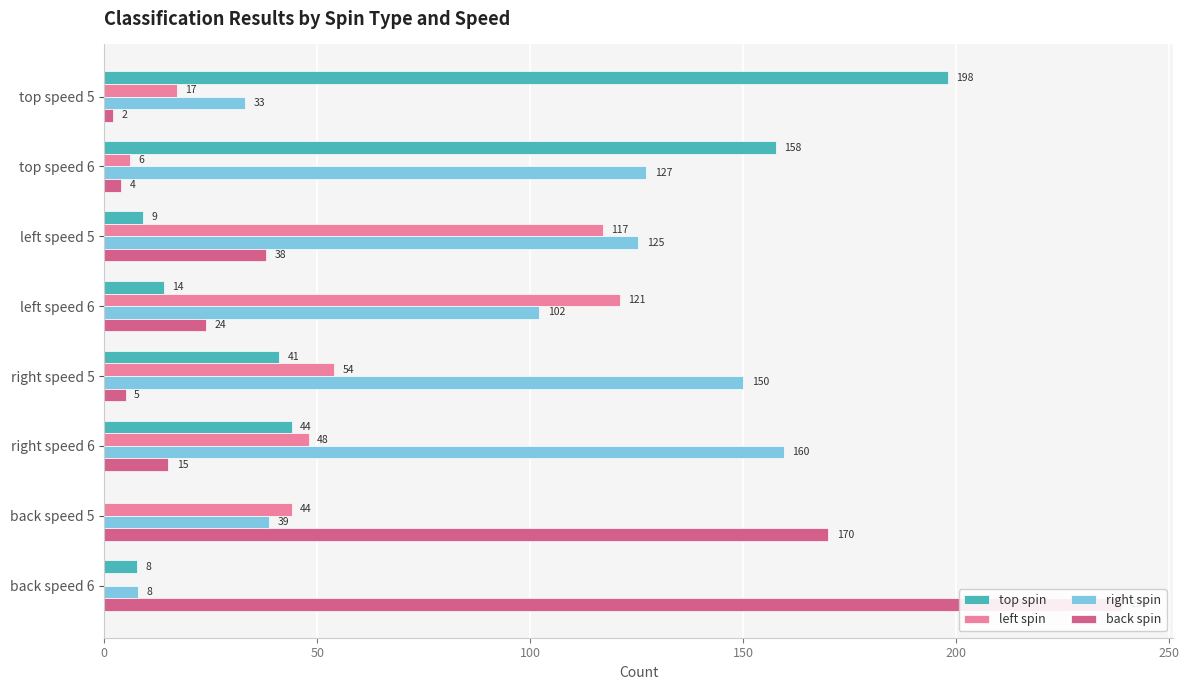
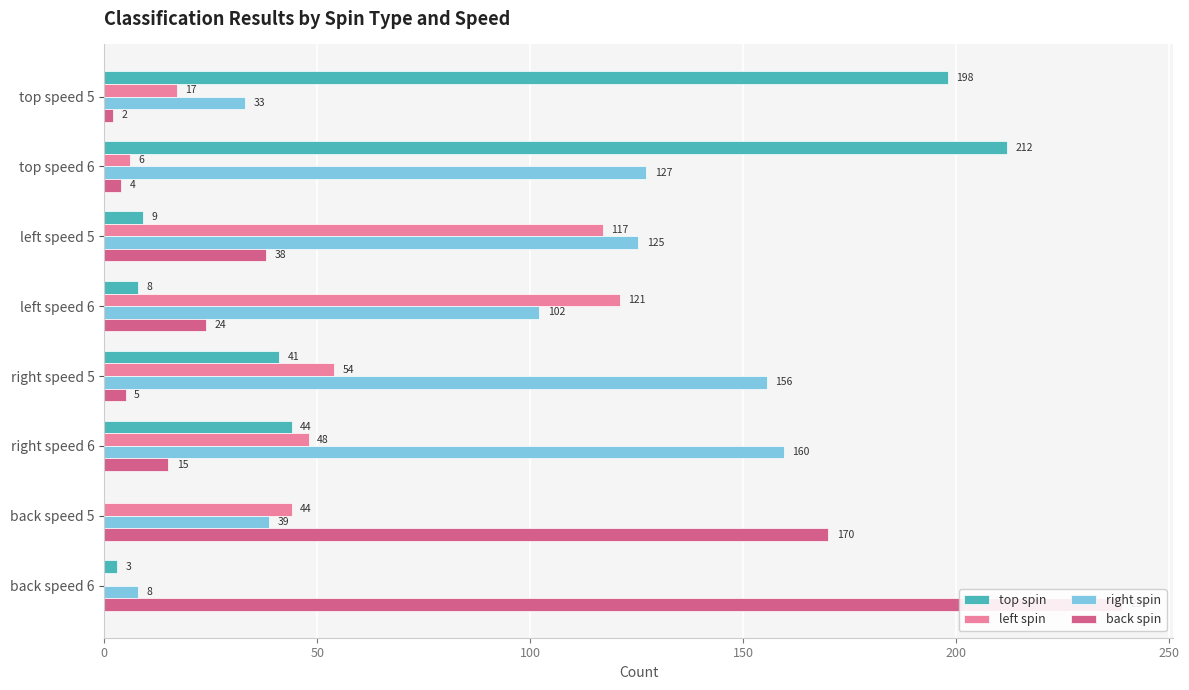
  {
    "top spin": {
      "top speed 5": 198,
-     "top speed 6": 158,
+     "top speed 6": 212,
      "left speed 5": 9,
-     "left speed 6": 14,
+     "left speed 6": 8,
      "right speed 5": 41,
      "right speed 6": 44,
-     "back speed 6": 8
+     "back speed 6": 3
    },
    "right spin": {
      "top speed 5": 33,
      "top speed 6": 127,
      "left speed 5": 125,
      "left speed 6": 102,
-     "right speed 5": 150,
+     "right speed 5": 156,
      "right speed 6": 160,
      "back speed 5": 39,
      "back speed 6": 8
    }
  }
